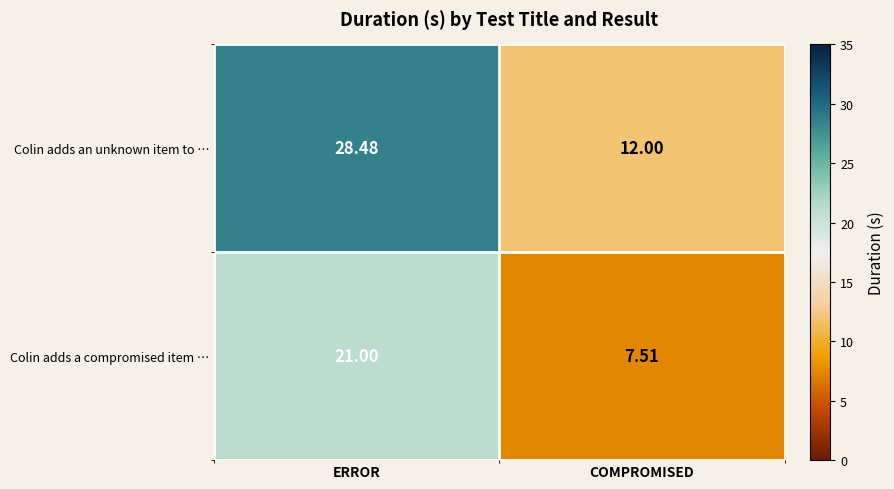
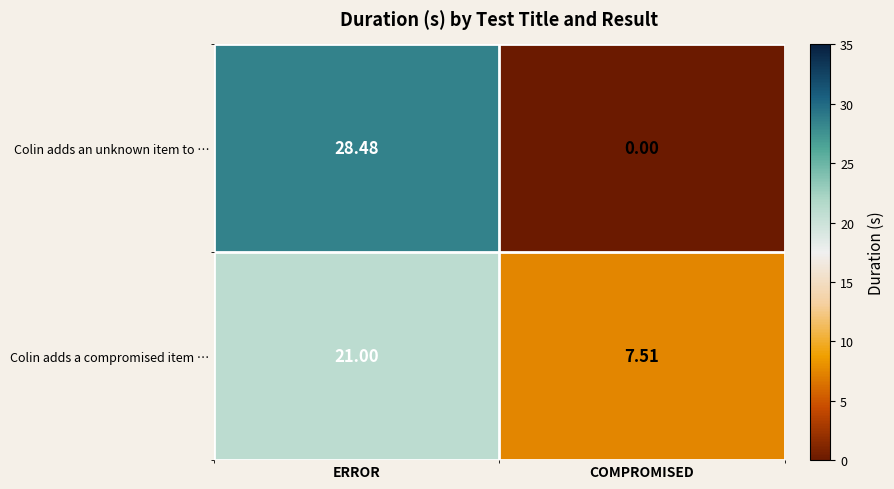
  {
    "Colin adds an unknown item to …": {
      "ERROR": 28.48,
-     "COMPROMISED": 12.00
+     "COMPROMISED": 0.00
    },
    "Colin adds a compromised item …": {
      "ERROR": 21.00,
      "COMPROMISED": 7.51
    }
  }
